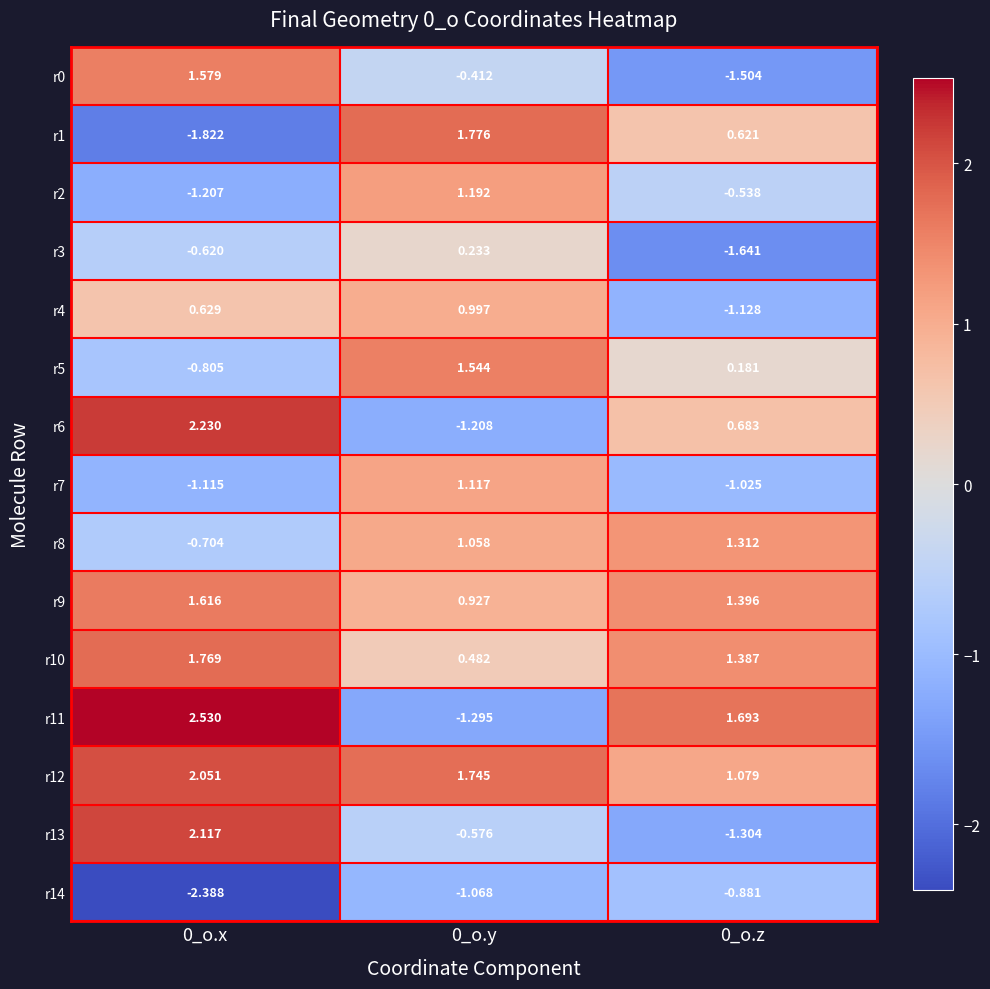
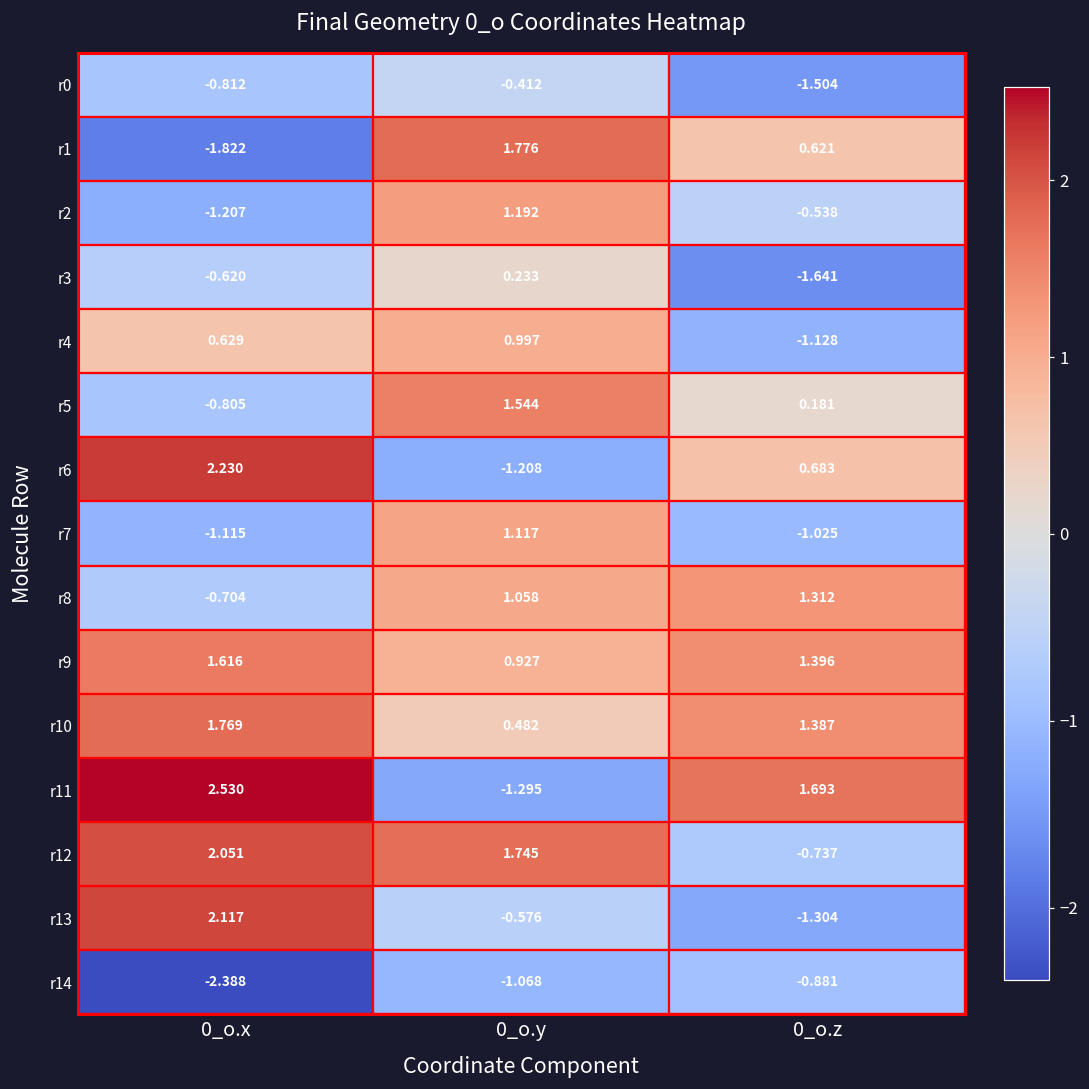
  {
    "r0": {
-     "0_o.x": 1.579,
+     "0_o.x": -0.812,
      "0_o.y": -0.412,
      "0_o.z": -1.504
    },
    "r1": {
      "0_o.x": -1.822,
      "0_o.y": 1.776,
      "0_o.z": 0.621
    },
    "r2": {
      "0_o.x": -1.207,
      "0_o.y": 1.192,
      "0_o.z": -0.538
    },
    "r3": {
      "0_o.x": -0.620,
      "0_o.y": 0.233,
      "0_o.z": -1.641
    },
    "r4": {
      "0_o.x": 0.629,
      "0_o.y": 0.997,
      "0_o.z": -1.128
    },
    "r5": {
      "0_o.x": -0.805,
      "0_o.y": 1.544,
      "0_o.z": 0.181
    },
    "r6": {
      "0_o.x": 2.230,
      "0_o.y": -1.208,
      "0_o.z": 0.683
    },
    "r7": {
      "0_o.x": -1.115,
      "0_o.y": 1.117,
      "0_o.z": -1.025
    },
    "r8": {
      "0_o.x": -0.704,
      "0_o.y": 1.058,
      "0_o.z": 1.312
    },
    "r9": {
      "0_o.x": 1.616,
      "0_o.y": 0.927,
      "0_o.z": 1.396
    },
    "r10": {
      "0_o.x": 1.769,
      "0_o.y": 0.482,
      "0_o.z": 1.387
    },
    "r11": {
      "0_o.x": 2.530,
      "0_o.y": -1.295,
      "0_o.z": 1.693
    },
    "r12": {
      "0_o.x": 2.051,
      "0_o.y": 1.745,
-     "0_o.z": 1.079
+     "0_o.z": -0.737
    },
    "r13": {
      "0_o.x": 2.117,
      "0_o.y": -0.576,
      "0_o.z": -1.304
    },
    "r14": {
      "0_o.x": -2.388,
      "0_o.y": -1.068,
      "0_o.z": -0.881
    }
  }
